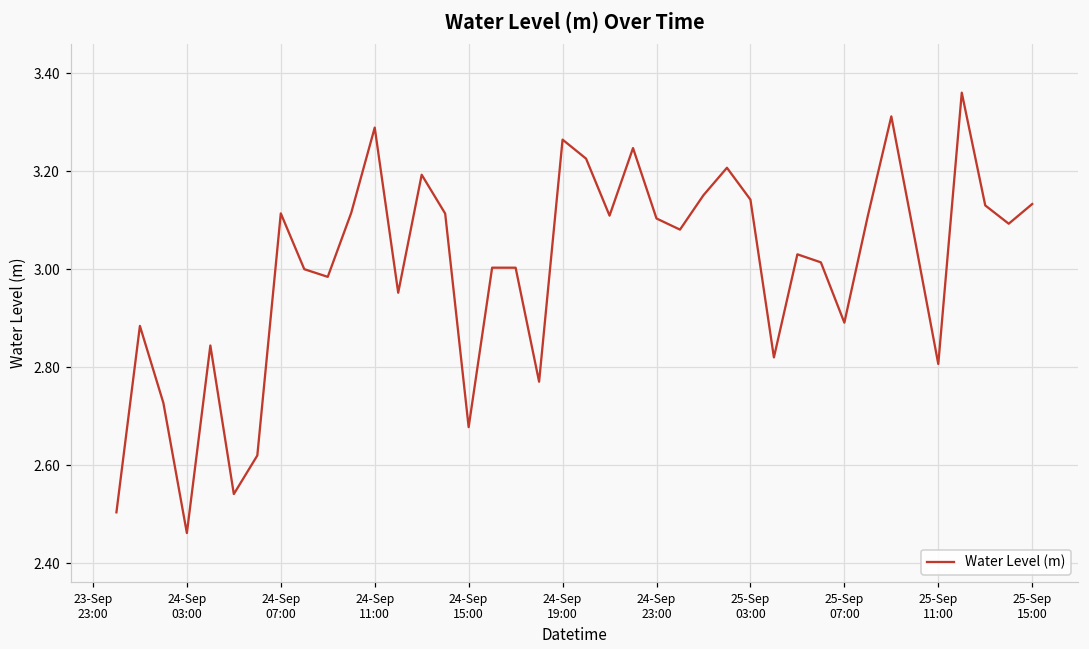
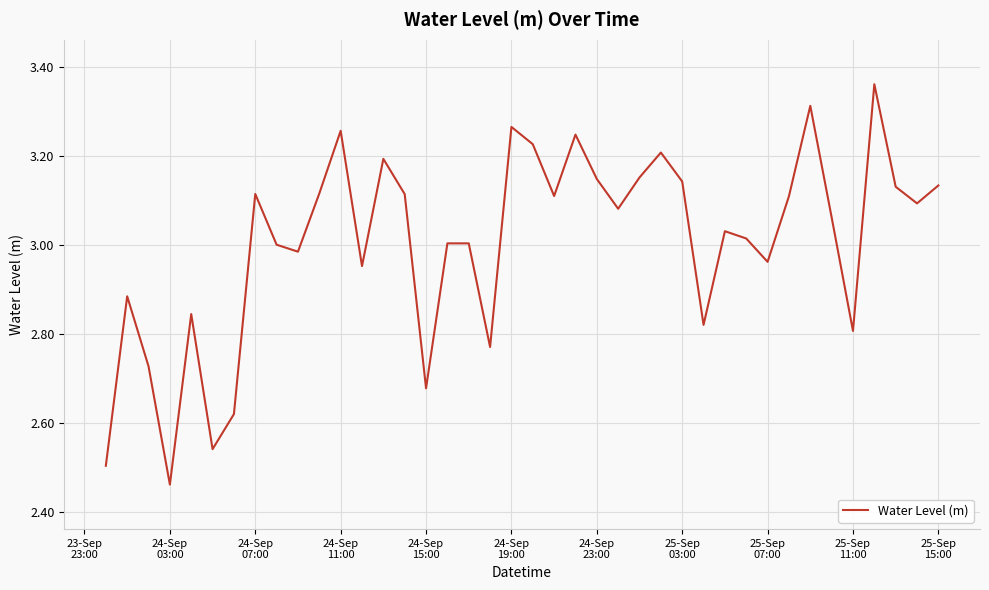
  {
    "24-Sep 03:00": 2.46,
    "24-Sep 07:00": 3.11,
-   "24-Sep 11:00": 3.29,
+   "24-Sep 11:00": 3.26,
    "24-Sep 15:00": 2.68,
    "24-Sep 19:00": 3.26,
-   "24-Sep 23:00": 3.10,
+   "24-Sep 23:00": 3.15,
    "25-Sep 03:00": 3.14,
-   "25-Sep 07:00": 2.89,
+   "25-Sep 07:00": 2.96,
    "25-Sep 11:00": 2.81,
    "25-Sep 15:00": 3.13
  }
